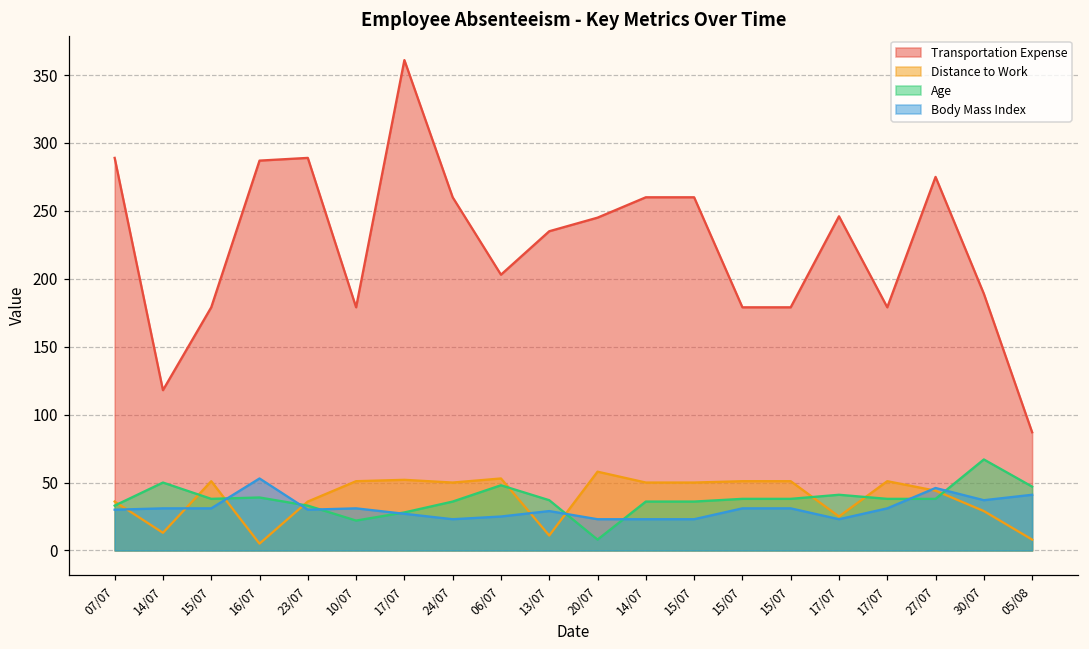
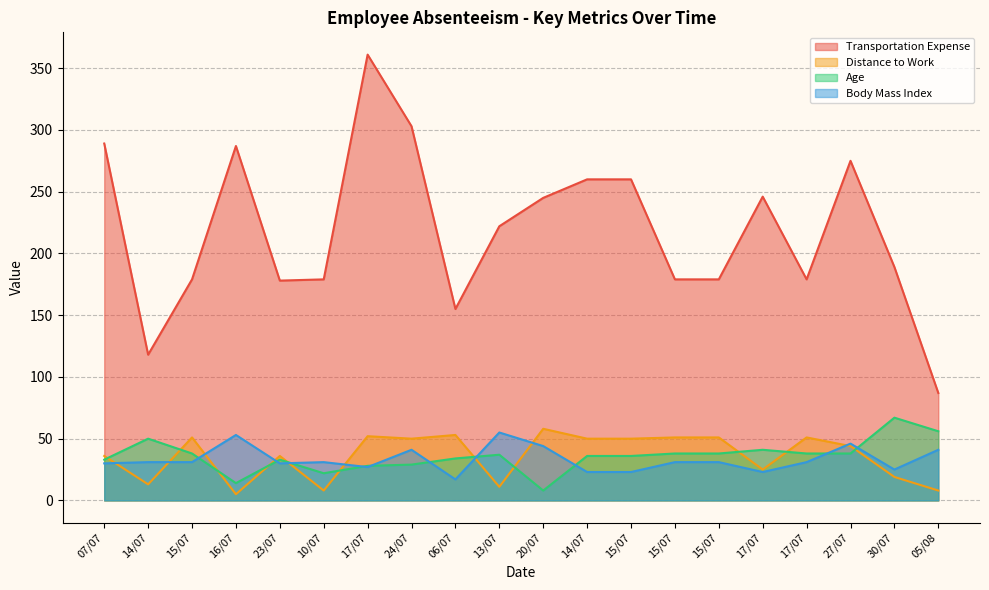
  {
    "Transportation Expense": {
      "07/07": 289,
      "16/07": 287,
-     "23/07": 289,
+     "23/07": 178,
      "10/07": 179,
-     "24/07": 260,
-     "06/07": 203,
-     "13/07": 235,
+     "24/07": 303,
+     "06/07": 155,
+     "13/07": 222,
      "20/07": 245,
      "27/07": 275,
      "30/07": 189,
      "05/08": 87
    },
    "Distance to Work": {
      "07/07": 36,
      "16/07": 5,
      "23/07": 36,
-     "10/07": 51,
+     "10/07": 8,
      "24/07": 50,
      "06/07": 53,
      "13/07": 11,
      "20/07": 58,
-     "30/07": 29,
+     "30/07": 19,
      "05/08": 8
    },
    "Age": {
      "07/07": 33,
-     "16/07": 39,
+     "16/07": 14,
      "23/07": 33,
      "10/07": 22,
-     "24/07": 36,
-     "06/07": 48,
+     "24/07": 29,
+     "06/07": 34,
      "13/07": 37,
      "20/07": 8,
      "27/07": 38,
      "30/07": 67,
-     "05/08": 47
+     "05/08": 56
    },
    "Body Mass Index": {
      "07/07": 30,
      "16/07": 53,
      "23/07": 30,
      "10/07": 31,
-     "24/07": 23,
-     "06/07": 25,
-     "13/07": 29,
-     "20/07": 23,
-     "30/07": 37,
+     "24/07": 41,
+     "06/07": 17,
+     "13/07": 55,
+     "20/07": 44,
+     "30/07": 25,
      "05/08": 41
    }
  }
